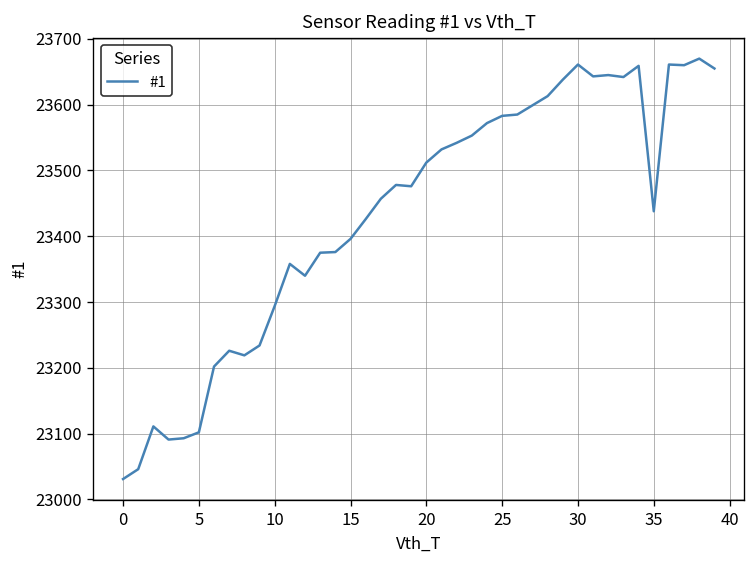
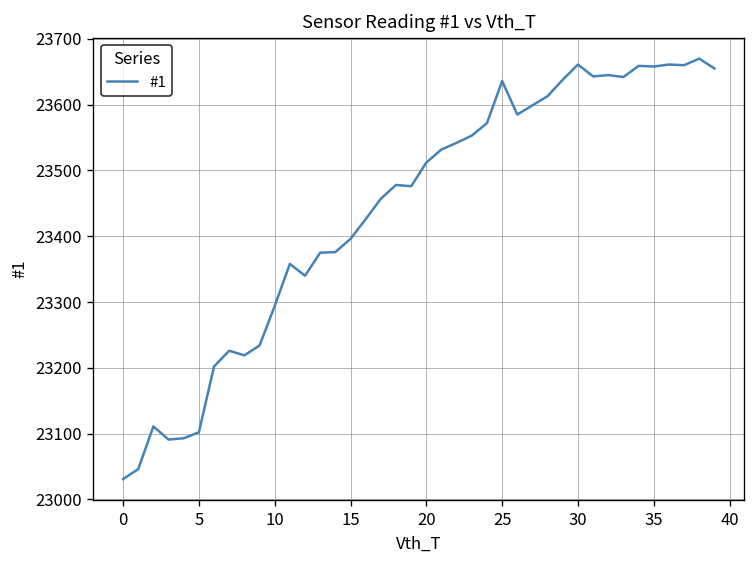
  {
    "0": 23030,
    "5": 23100,
    "10": 23290,
    "15": 23400,
    "20": 23510,
-   "25": 23580,
+   "25": 23640,
    "30": 23660,
-   "35": 23440
+   "35": 23660
  }
